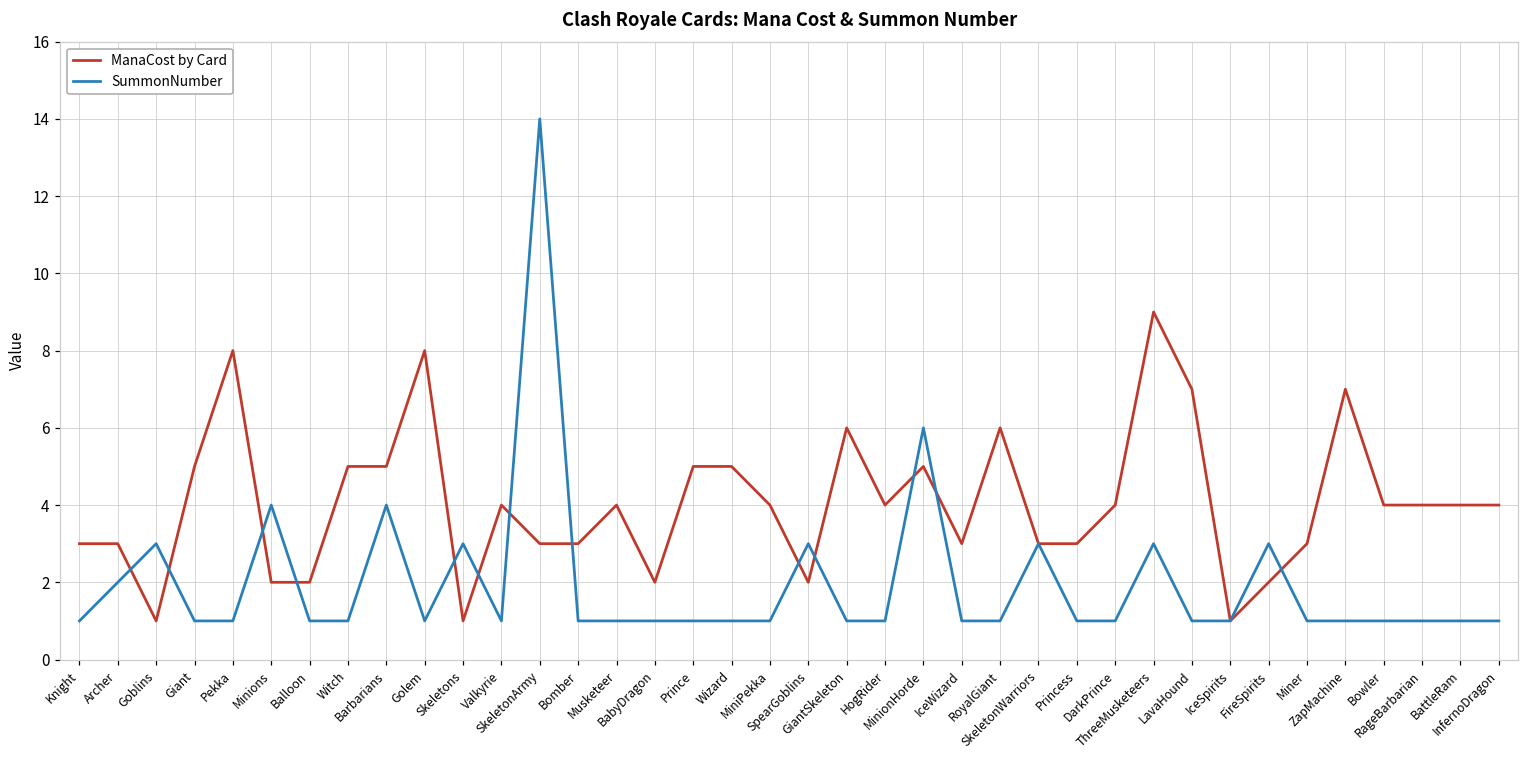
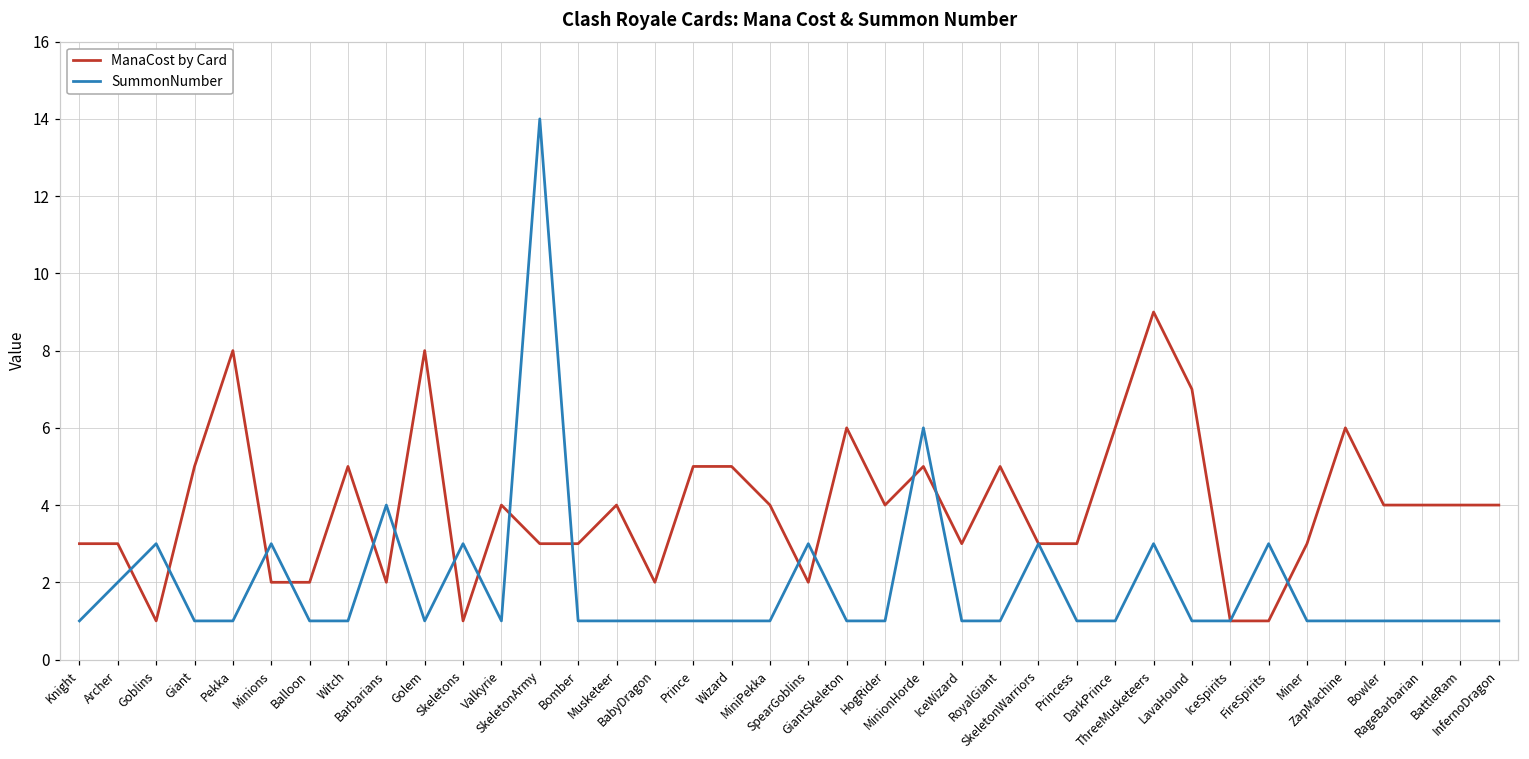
  {
    "ManaCost by Card": {
      "Knight": 3,
      "Archer": 3,
      "Goblins": 1,
      "Giant": 5,
      "Pekka": 8,
      "Minions": 2,
      "Balloon": 2,
      "Witch": 5,
-     "Barbarians": 5,
+     "Barbarians": 2,
      "Golem": 8,
      "Skeletons": 1,
      "Valkyrie": 4,
      "SkeletonArmy": 3,
      "Bomber": 3,
      "Musketeer": 4,
      "BabyDragon": 2,
      "Prince": 5,
      "Wizard": 5,
      "MiniPekka": 4,
      "SpearGoblins": 2,
      "GiantSkeleton": 6,
      "HogRider": 4,
      "MinionHorde": 5,
      "IceWizard": 3,
-     "RoyalGiant": 6,
+     "RoyalGiant": 5,
      "Princess": 3,
-     "DarkPrince": 4,
+     "DarkPrince": 6,
      "ThreeMusketeers": 9,
      "LavaHound": 7,
-     "FireSpirits": 2,
+     "FireSpirits": 1,
      "Miner": 3,
-     "ZapMachine": 7,
+     "ZapMachine": 6,
      "Bowler": 4,
      "RageBarbarian": 4,
      "BattleRam": 4,
      "InfernoDragon": 4
    },
    "SummonNumber": {
      "Knight": 1,
      "Archer": 2,
      "Goblins": 3,
      "Giant": 1,
      "Pekka": 1,
-     "Minions": 4,
+     "Minions": 3,
      "Balloon": 1,
      "Witch": 1,
      "Barbarians": 4,
      "Golem": 1,
      "Skeletons": 3,
      "Valkyrie": 1,
      "SkeletonArmy": 14,
      "Bomber": 1,
      "Musketeer": 1,
      "BabyDragon": 1,
      "Prince": 1,
      "Wizard": 1,
      "MiniPekka": 1,
      "SpearGoblins": 3,
      "GiantSkeleton": 1,
      "HogRider": 1,
      "MinionHorde": 6,
      "IceWizard": 1,
      "RoyalGiant": 1,
      "Princess": 1,
      "DarkPrince": 1,
      "ThreeMusketeers": 3,
      "LavaHound": 1,
      "FireSpirits": 3,
      "Miner": 1,
      "ZapMachine": 1,
      "Bowler": 1,
      "RageBarbarian": 1,
      "BattleRam": 1,
      "InfernoDragon": 1
    }
  }
